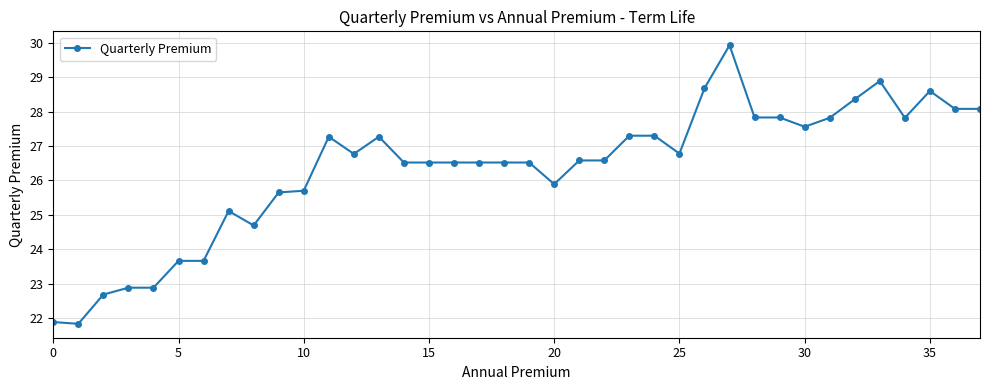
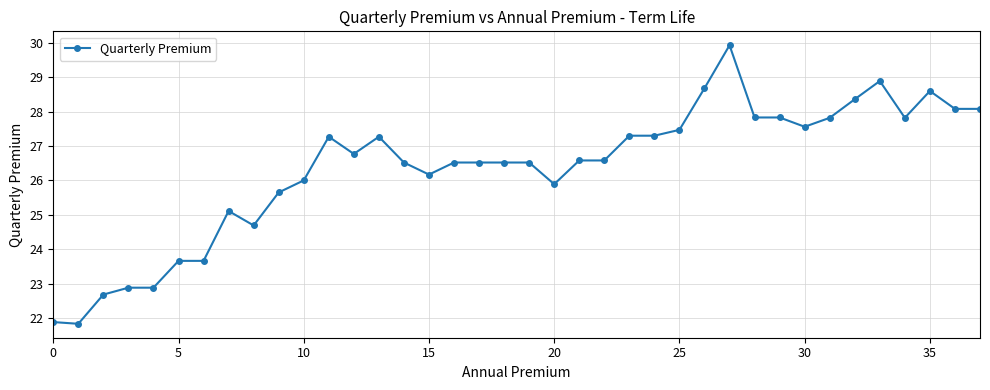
  {
    "0": 21.9,
    "5": 23.7,
-   "10": 25.7,
-   "15": 26.5,
+   "10": 26.0,
+   "15": 26.2,
    "20": 25.9,
-   "25": 26.8,
+   "25": 27.5,
    "30": 27.6,
    "35": 28.6
  }
